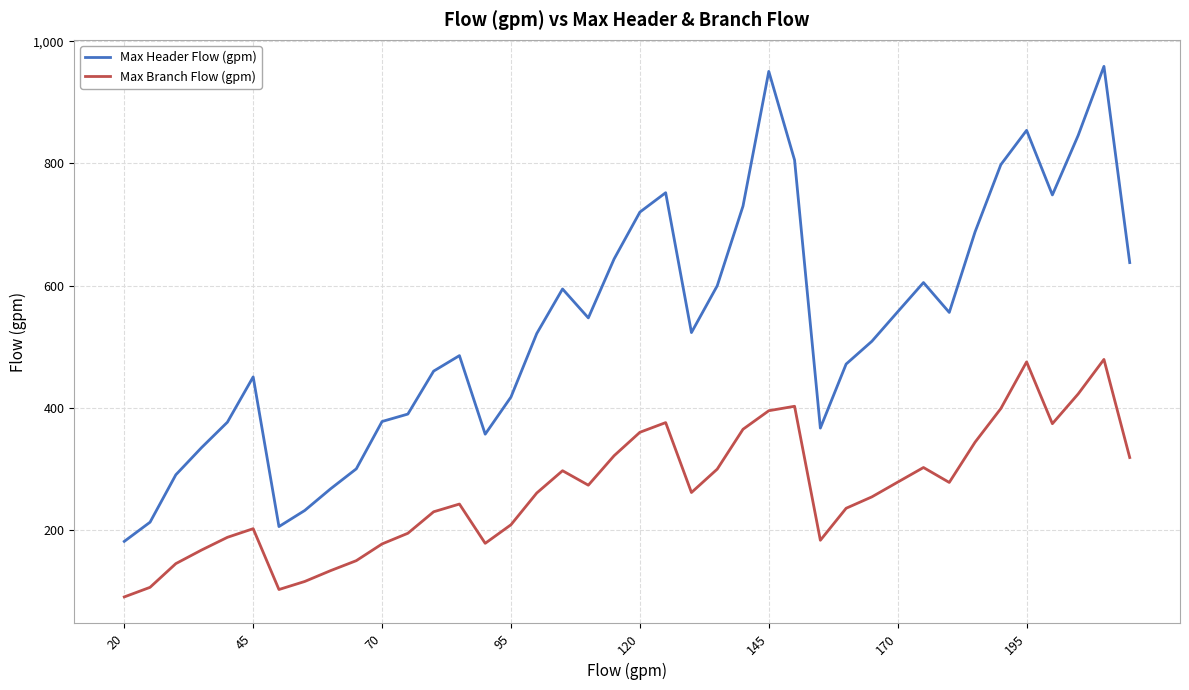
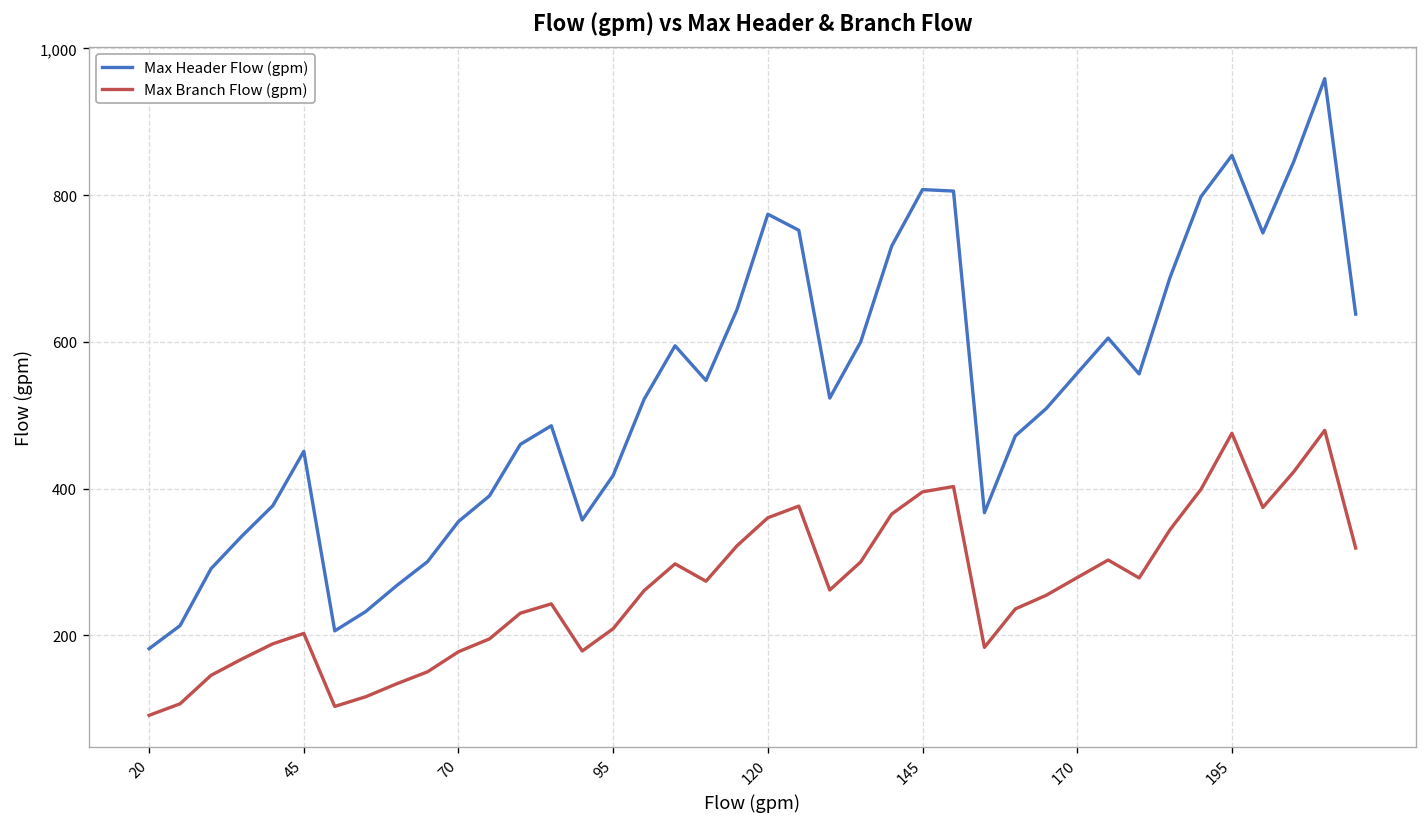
  {
    "Max Header Flow (gpm)": {
      "20": 180,
      "45": 450,
-     "70": 380,
+     "70": 360,
      "95": 420,
-     "120": 720,
-     "145": 950,
+     "120": 770,
+     "145": 810,
      "170": 560,
      "195": 850
    },
    "Max Branch Flow (gpm)": {
      "20": 90,
      "45": 200,
      "70": 180,
      "95": 210,
      "120": 360,
      "145": 400,
      "170": 280,
      "195": 480
    }
  }
